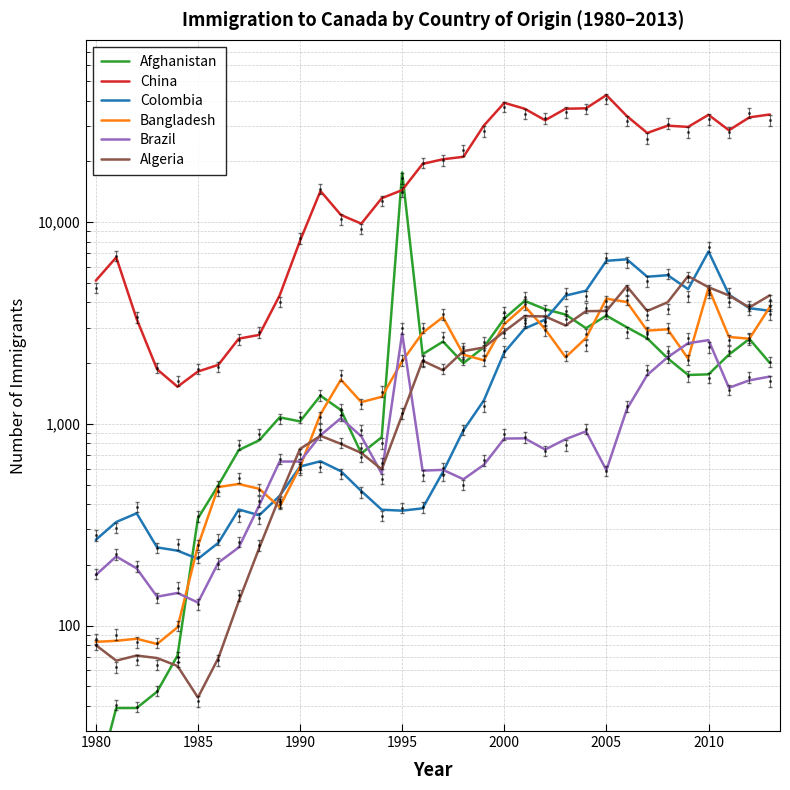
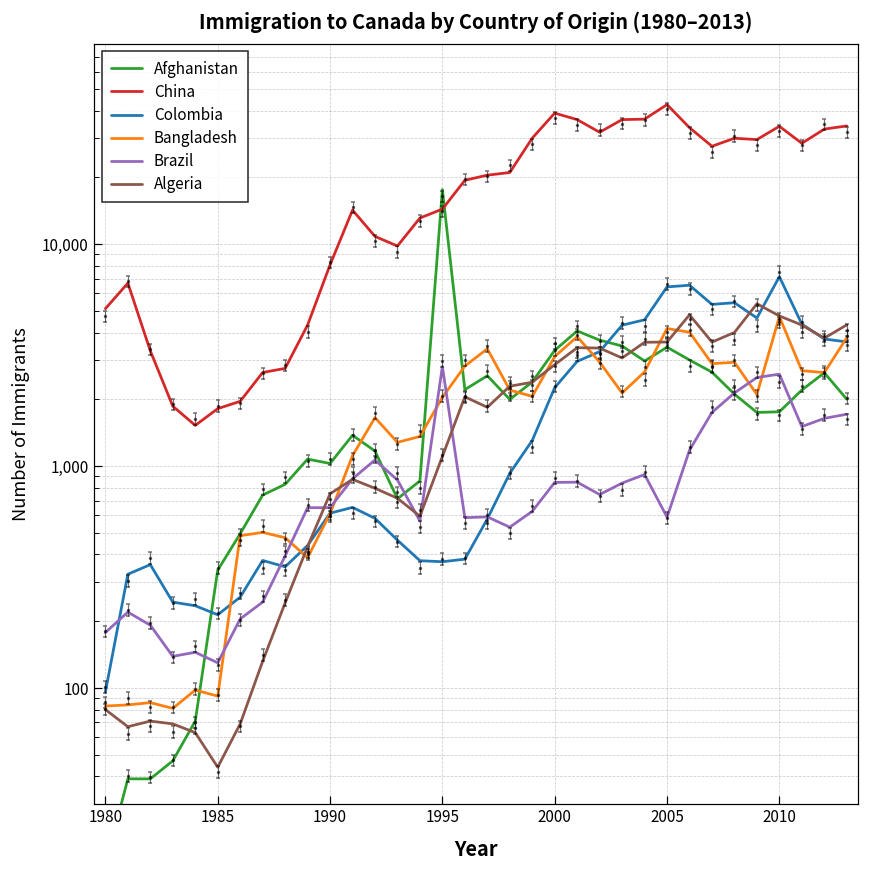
  {
    "Colombia": {
-     "1980": 270,
+     "1980": 100,
      "1995": 370
    },
    "Bangladesh": {
-     "1985": 250
+     "1985": 90
    }
  }
